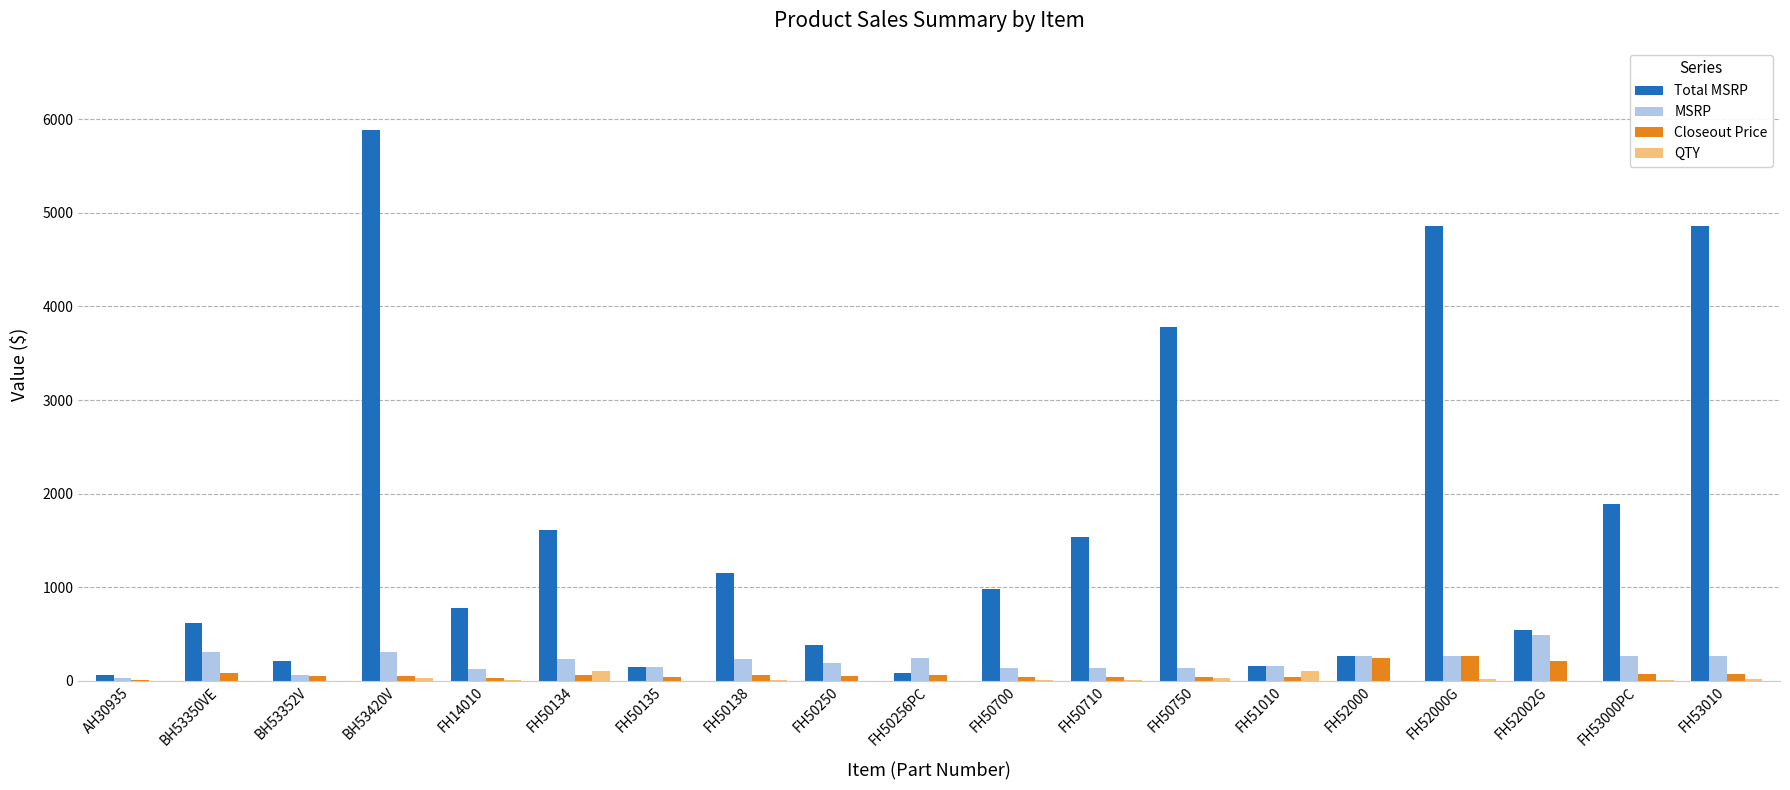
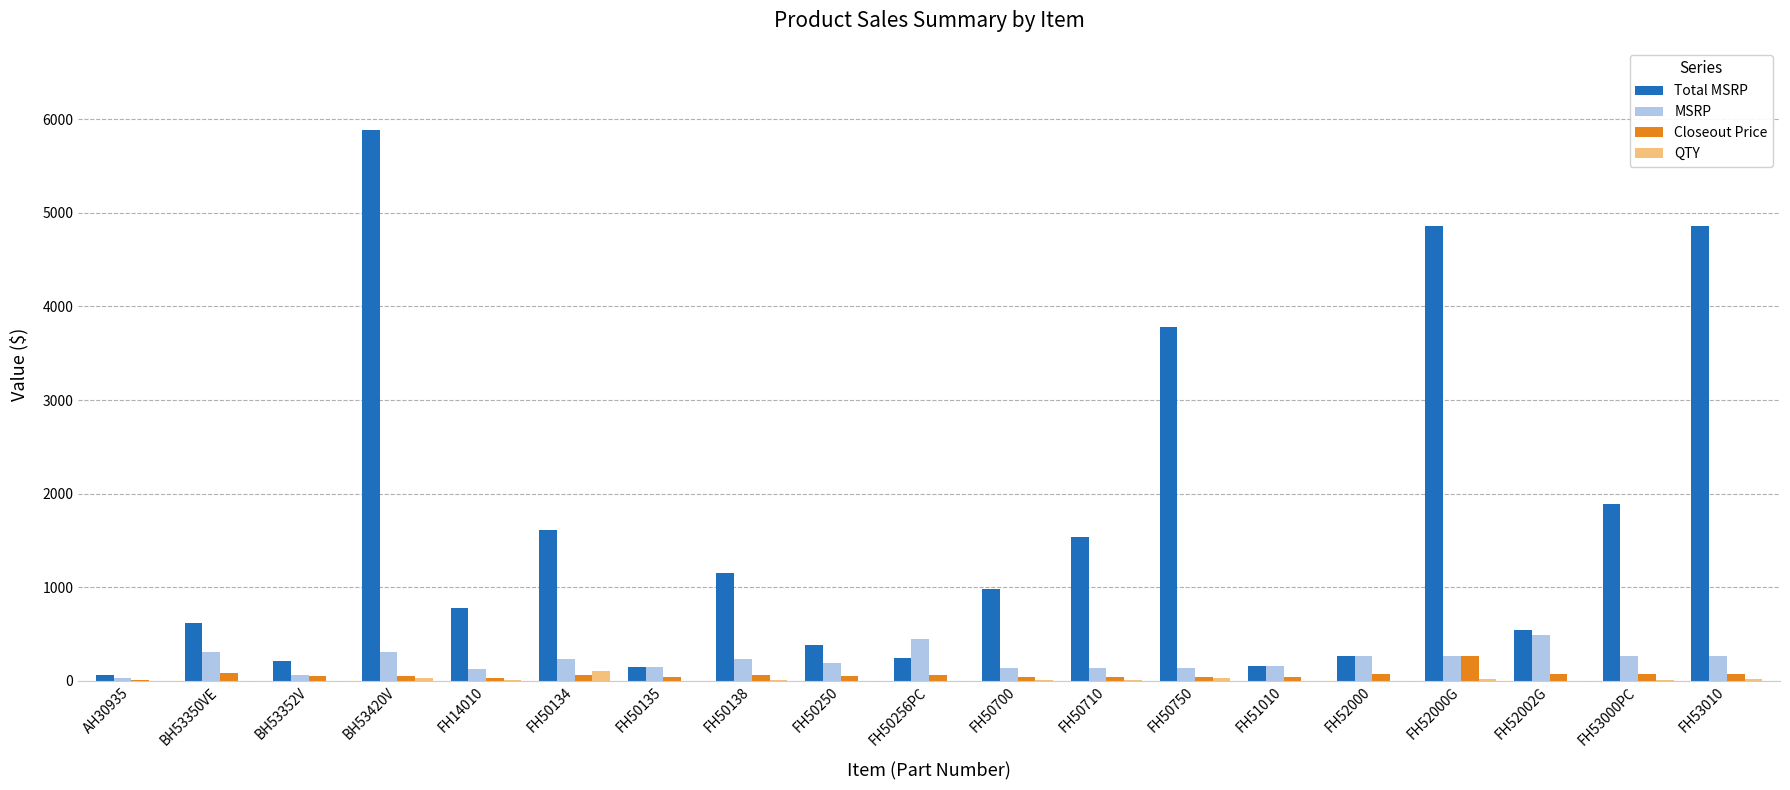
  {
    "Total MSRP": {
      "AH30935": 100,
      "BH53350VE": 600,
      "BH53352V": 200,
      "BH53420V": 5900,
      "FH14010": 800,
      "FH50134": 1600,
      "FH50135": 100,
      "FH50138": 1100,
      "FH50250": 400,
-     "FH50256PC": 100,
+     "FH50256PC": 200,
      "FH50700": 1000,
      "FH50710": 1500,
      "FH50750": 3800,
      "FH51010": 200,
      "FH52000": 300,
      "FH52000G": 4900,
      "FH52002G": 500,
      "FH53000PC": 1900,
      "FH53010": 4900
    },
    "MSRP": {
      "AH30935": 0,
      "BH53350VE": 300,
      "BH53352V": 100,
      "BH53420V": 300,
      "FH14010": 100,
      "FH50134": 200,
      "FH50135": 100,
      "FH50138": 200,
      "FH50250": 200,
-     "FH50256PC": 200,
+     "FH50256PC": 500,
      "FH50700": 100,
      "FH50710": 100,
      "FH50750": 100,
      "FH51010": 200,
      "FH52000": 300,
      "FH52000G": 300,
      "FH52002G": 500,
      "FH53000PC": 300,
      "FH53010": 300
    },
    "Closeout Price": {
      "BH53350VE": 100,
      "BH53352V": 100,
      "BH53420V": 100,
      "FH14010": 0,
      "FH50134": 100,
      "FH50135": 0,
      "FH50138": 100,
      "FH50250": 100,
      "FH50256PC": 100,
      "FH50700": 0,
      "FH50710": 0,
      "FH50750": 0,
      "FH51010": 0,
-     "FH52000": 200,
+     "FH52000": 100,
      "FH52000G": 300,
-     "FH52002G": 200,
+     "FH52002G": 100,
      "FH53000PC": 100,
      "FH53010": 100
    },
    "QTY": {
      "BH53420V": 0,
      "FH50134": 100,
      "FH50750": 0,
-     "FH51010": 100
+     "FH51010": 0
    }
  }
